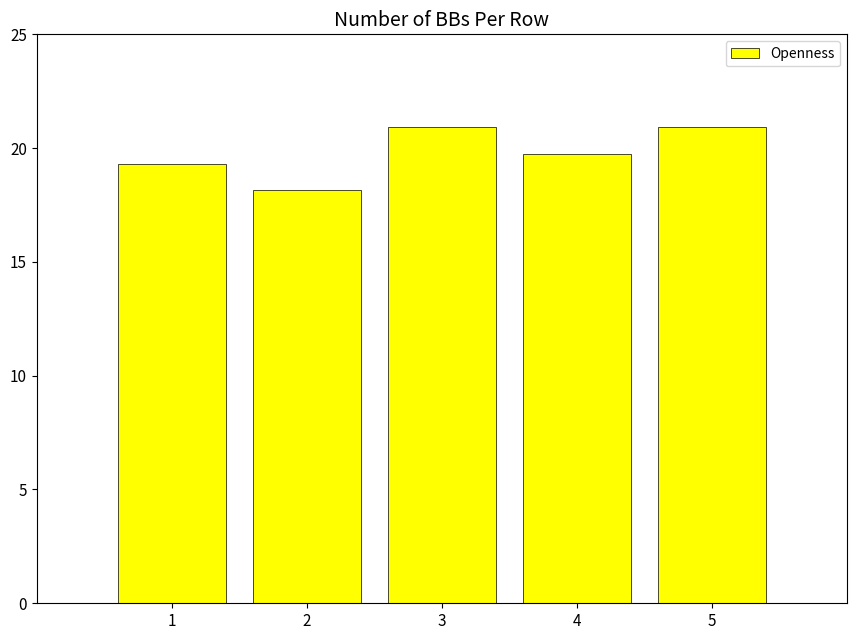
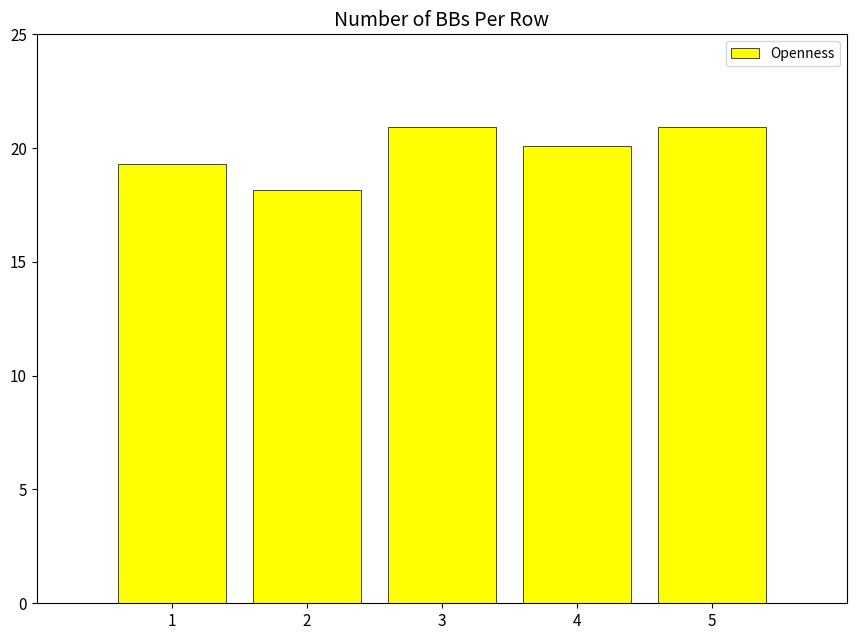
  {
    "1": 19.3,
    "2": 18.1,
    "3": 20.9,
-   "4": 19.7,
+   "4": 20.1,
    "5": 20.9
  }
